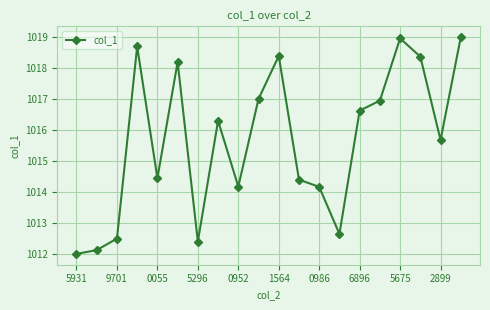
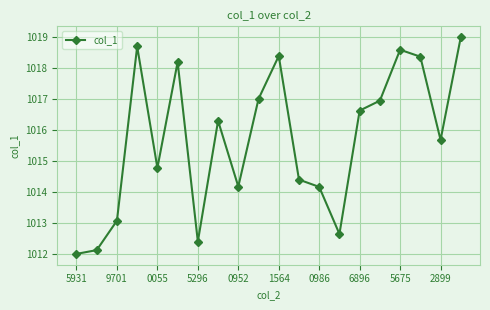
  {
    "5931": 1012.0,
-   "9701": 1012.5,
-   "0055": 1014.4,
+   "9701": 1013.1,
+   "0055": 1014.8,
    "5296": 1012.4,
    "0952": 1014.2,
    "1564": 1018.4,
    "0986": 1014.2,
    "6896": 1016.6,
-   "5675": 1019.0,
+   "5675": 1018.6,
    "2899": 1015.7
  }
